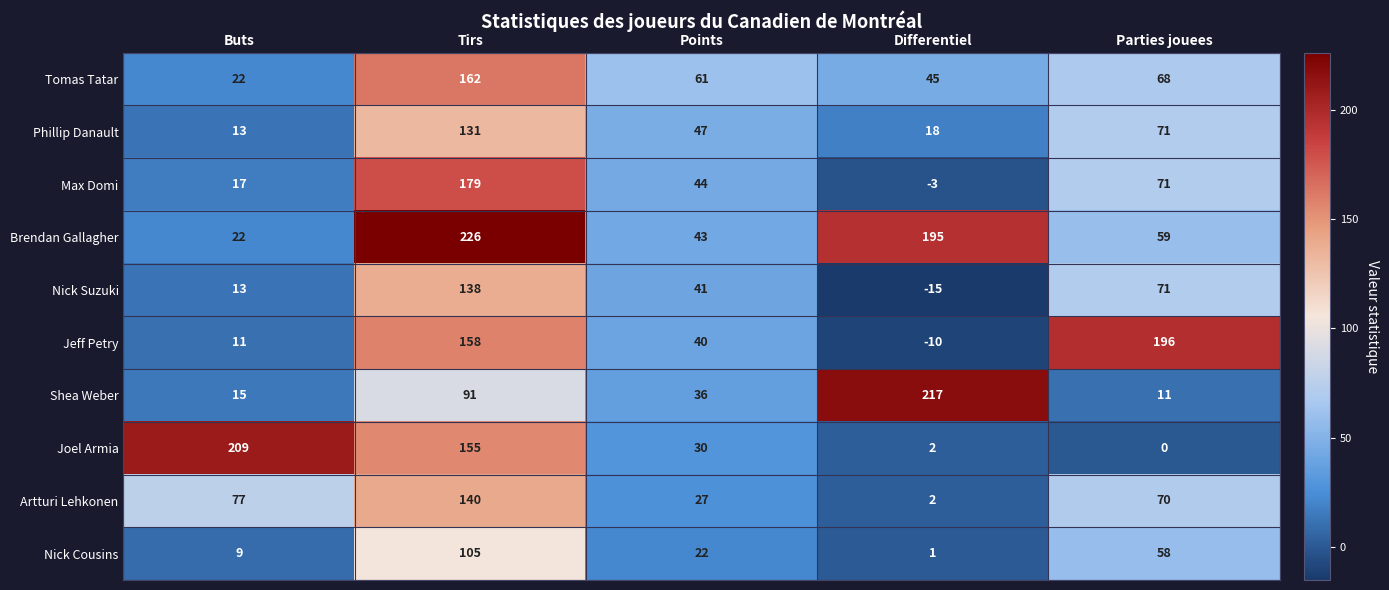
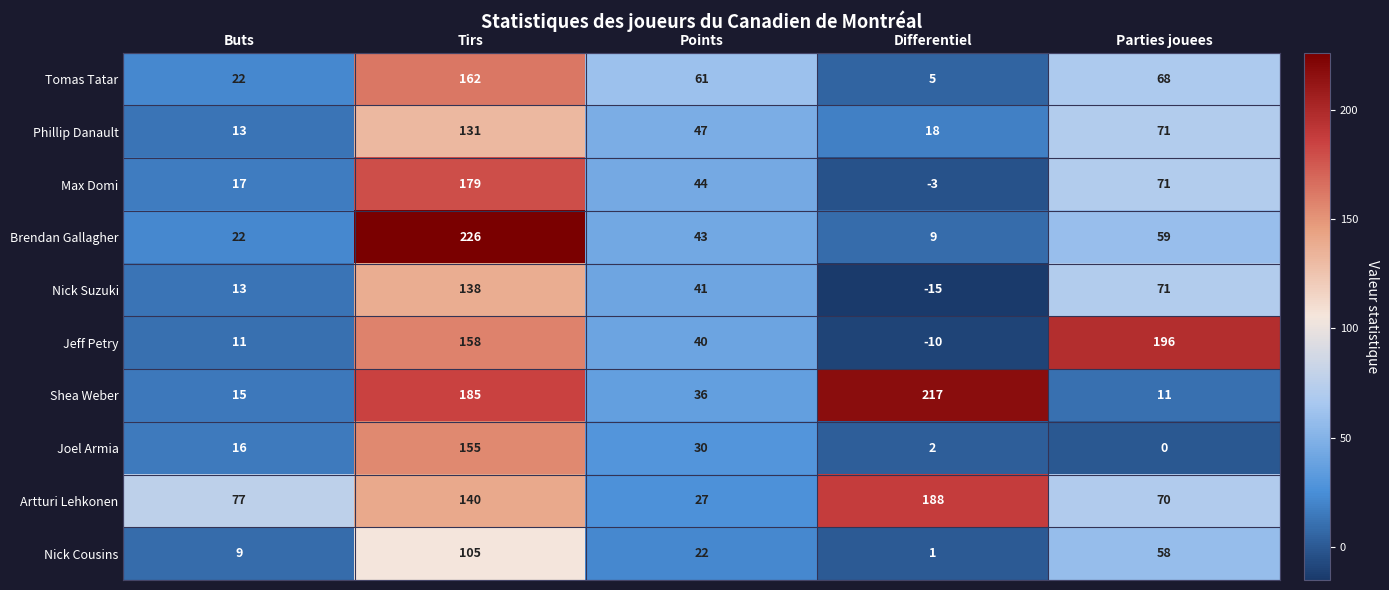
  {
    "Tomas Tatar": {
      "Buts": 22,
      "Tirs": 162,
      "Points": 61,
-     "Differentiel": 45,
+     "Differentiel": 5,
      "Parties jouees": 68
    },
    "Phillip Danault": {
      "Buts": 13,
      "Tirs": 131,
      "Points": 47,
      "Differentiel": 18,
      "Parties jouees": 71
    },
    "Max Domi": {
      "Buts": 17,
      "Tirs": 179,
      "Points": 44,
      "Differentiel": -3,
      "Parties jouees": 71
    },
    "Brendan Gallagher": {
      "Buts": 22,
      "Tirs": 226,
      "Points": 43,
-     "Differentiel": 195,
+     "Differentiel": 9,
      "Parties jouees": 59
    },
    "Nick Suzuki": {
      "Buts": 13,
      "Tirs": 138,
      "Points": 41,
      "Differentiel": -15,
      "Parties jouees": 71
    },
    "Jeff Petry": {
      "Buts": 11,
      "Tirs": 158,
      "Points": 40,
      "Differentiel": -10,
      "Parties jouees": 196
    },
    "Shea Weber": {
      "Buts": 15,
-     "Tirs": 91,
+     "Tirs": 185,
      "Points": 36,
      "Differentiel": 217,
      "Parties jouees": 11
    },
    "Joel Armia": {
-     "Buts": 209,
+     "Buts": 16,
      "Tirs": 155,
      "Points": 30,
      "Differentiel": 2,
      "Parties jouees": 0
    },
    "Artturi Lehkonen": {
      "Buts": 77,
      "Tirs": 140,
      "Points": 27,
-     "Differentiel": 2,
+     "Differentiel": 188,
      "Parties jouees": 70
    },
    "Nick Cousins": {
      "Buts": 9,
      "Tirs": 105,
      "Points": 22,
      "Differentiel": 1,
      "Parties jouees": 58
    }
  }
